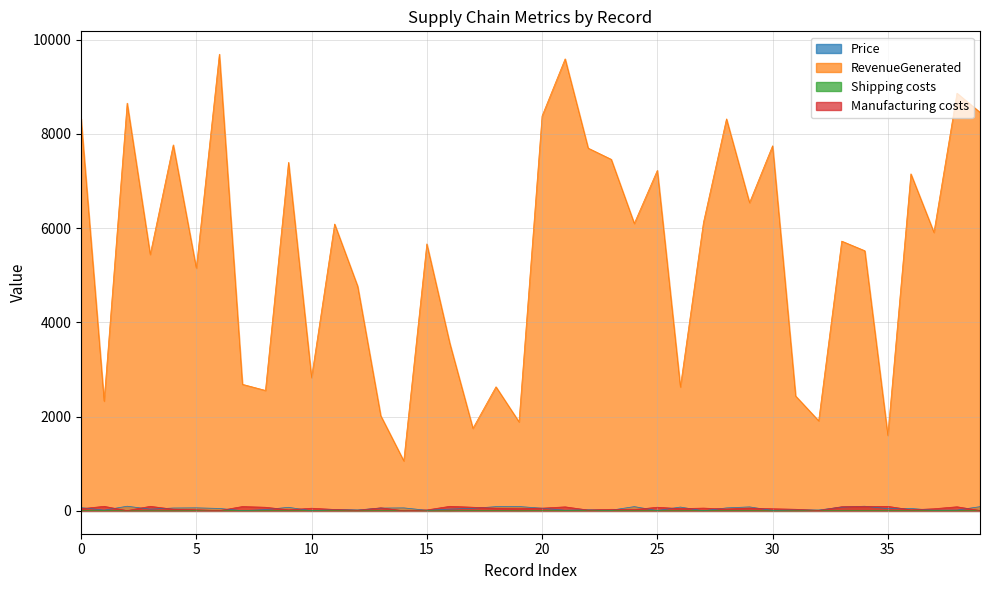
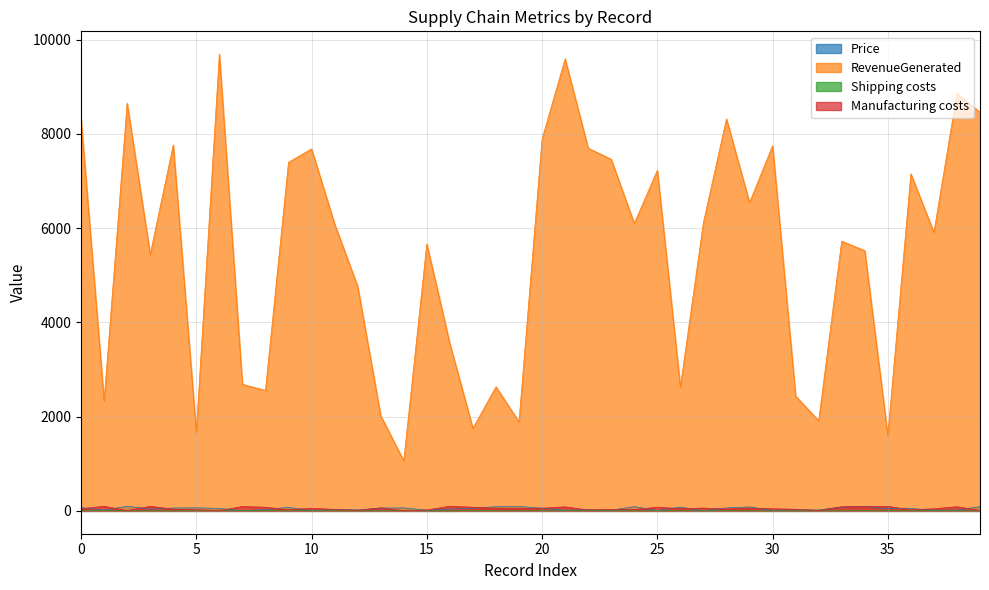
  {
    "RevenueGenerated": {
      "0": 8300,
-     "5": 5100,
-     "10": 2800,
+     "5": 1700,
+     "10": 7700,
      "15": 5700,
-     "20": 8400,
+     "20": 7900,
      "25": 7200,
      "30": 7700,
      "35": 1600
    },
    "Manufacturing costs": {
      "25": 100
    }
  }
